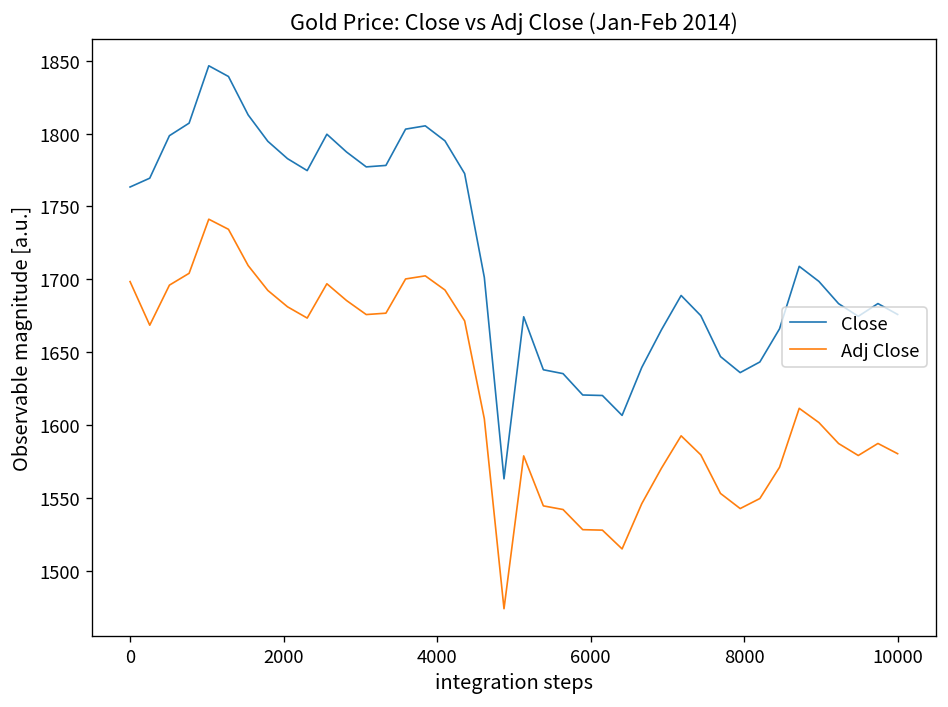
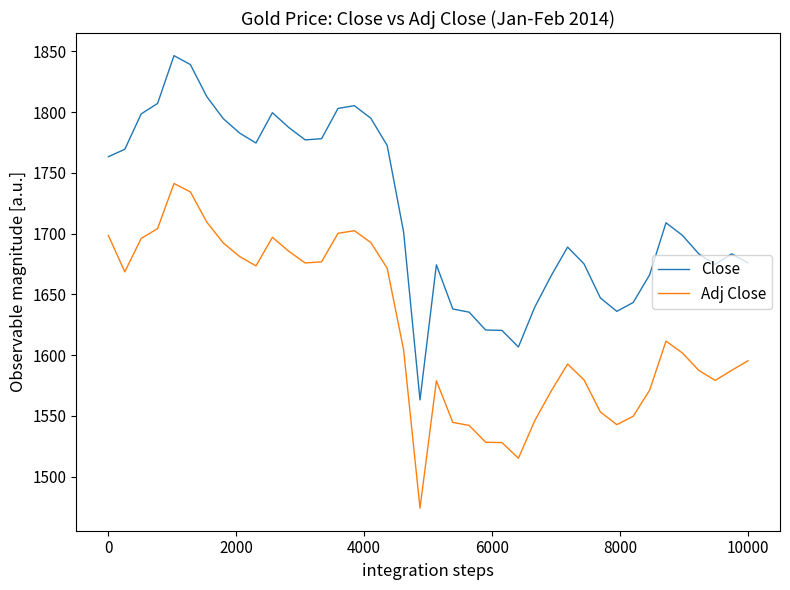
  {
    "Close": {
      "0": 1763
    },
    "Adj Close": {
      "0": 1698,
-     "10000": 1580
+     "10000": 1595
    }
  }
